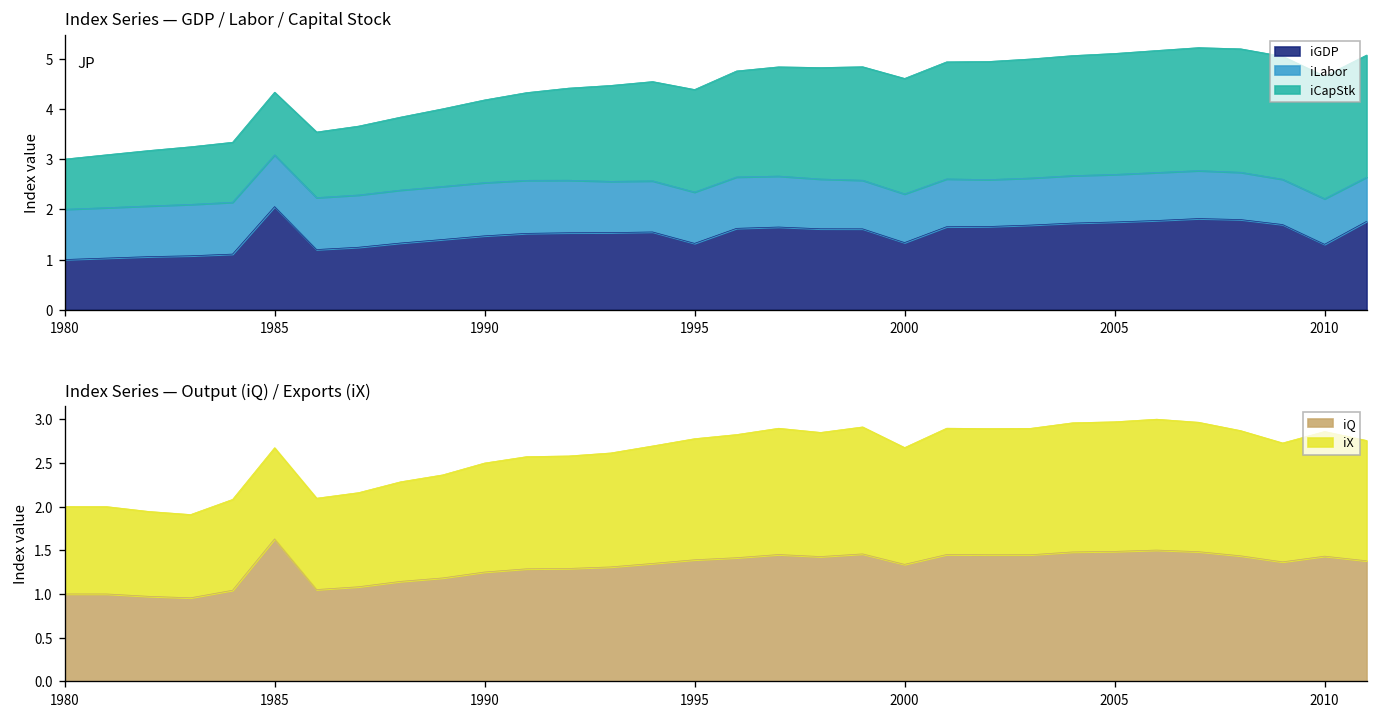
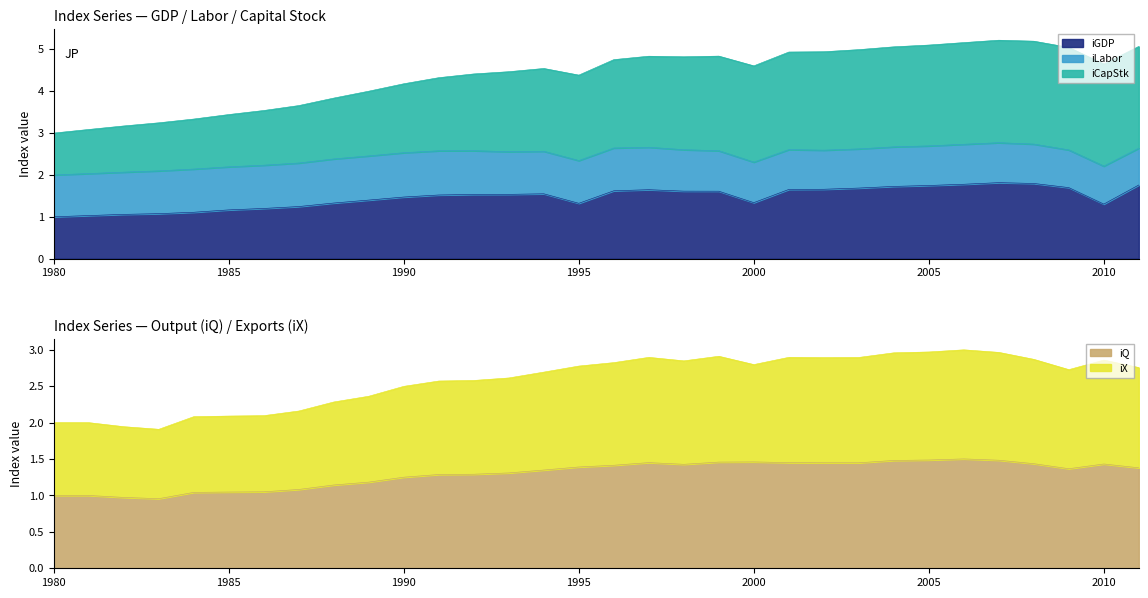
  {
    "Index Series — GDP / Labor / Capital Stock": {
      "iGDP": {
        "1980": 1.0,
-       "1985": 2.1,
+       "1985": 1.2,
        "1990": 1.5,
        "1995": 1.3,
        "2000": 1.3,
        "2005": 1.7,
        "2010": 1.3
      }
    },
    "Index Series — Output (iQ) / Exports (iX)": {
      "iQ": {
        "1980": 1.0,
-       "1985": 1.6,
+       "1985": 1.0,
        "1990": 1.3,
        "1995": 1.4,
-       "2000": 1.3,
+       "2000": 1.5,
        "2005": 1.5,
        "2010": 1.4
      },
      "iX": {
        "1980": 1.0,
        "1985": 1.0,
        "1990": 1.2,
        "1995": 1.4,
        "2000": 1.3,
        "2005": 1.5
      }
    }
  }
